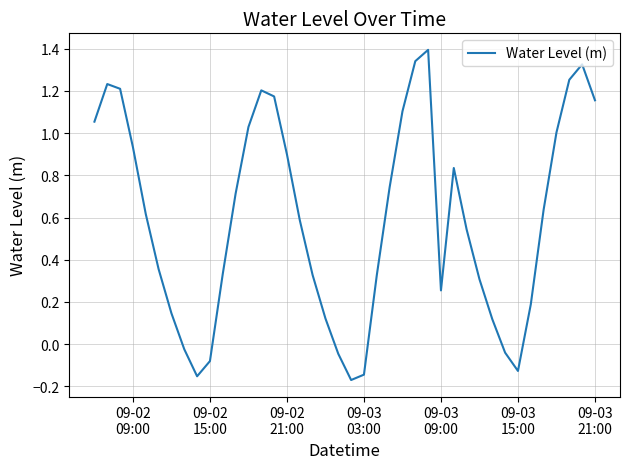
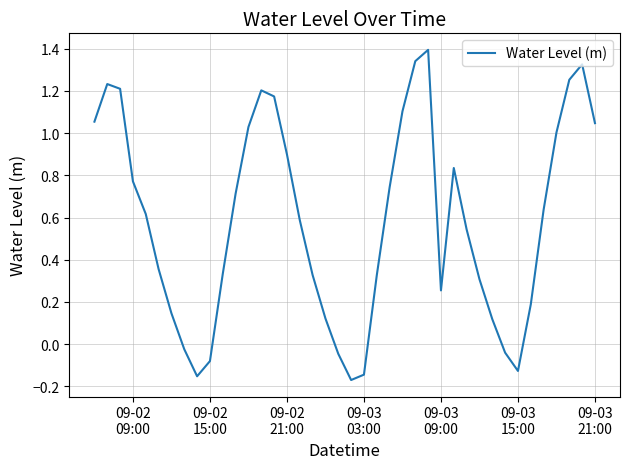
  {
-   "09-02 09:00": 0.93,
+   "09-02 09:00": 0.77,
    "09-02 15:00": -0.08,
    "09-02 21:00": 0.90,
    "09-03 03:00": -0.14,
    "09-03 09:00": 0.25,
    "09-03 15:00": -0.13,
-   "09-03 21:00": 1.16
+   "09-03 21:00": 1.05
  }
